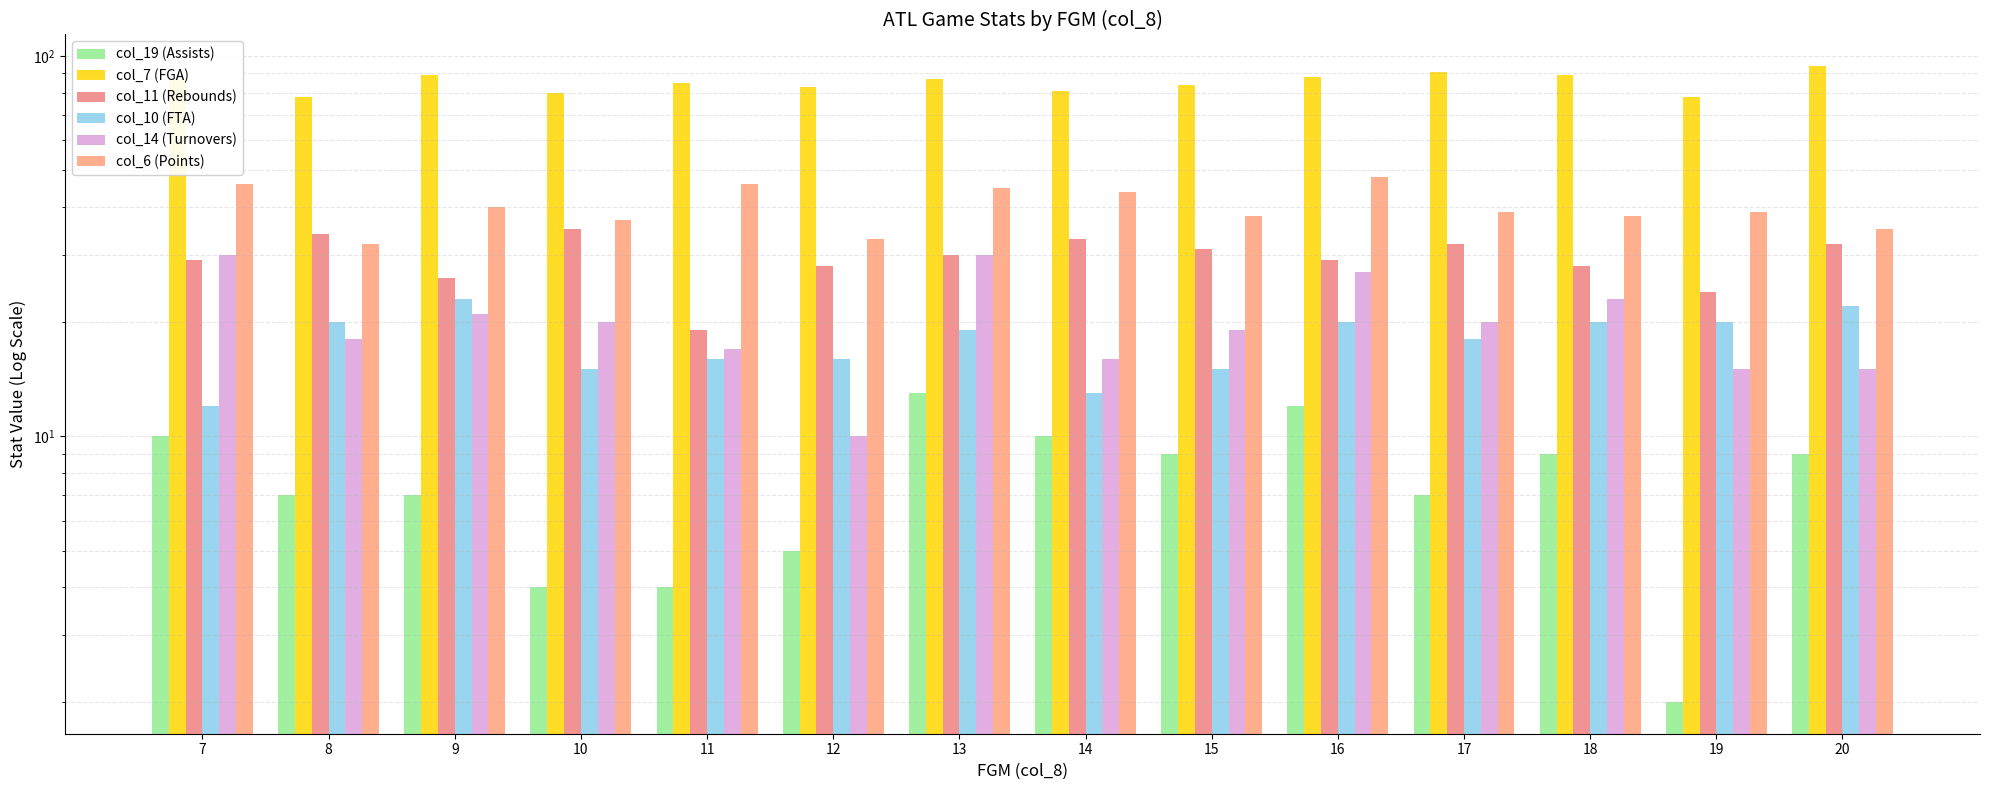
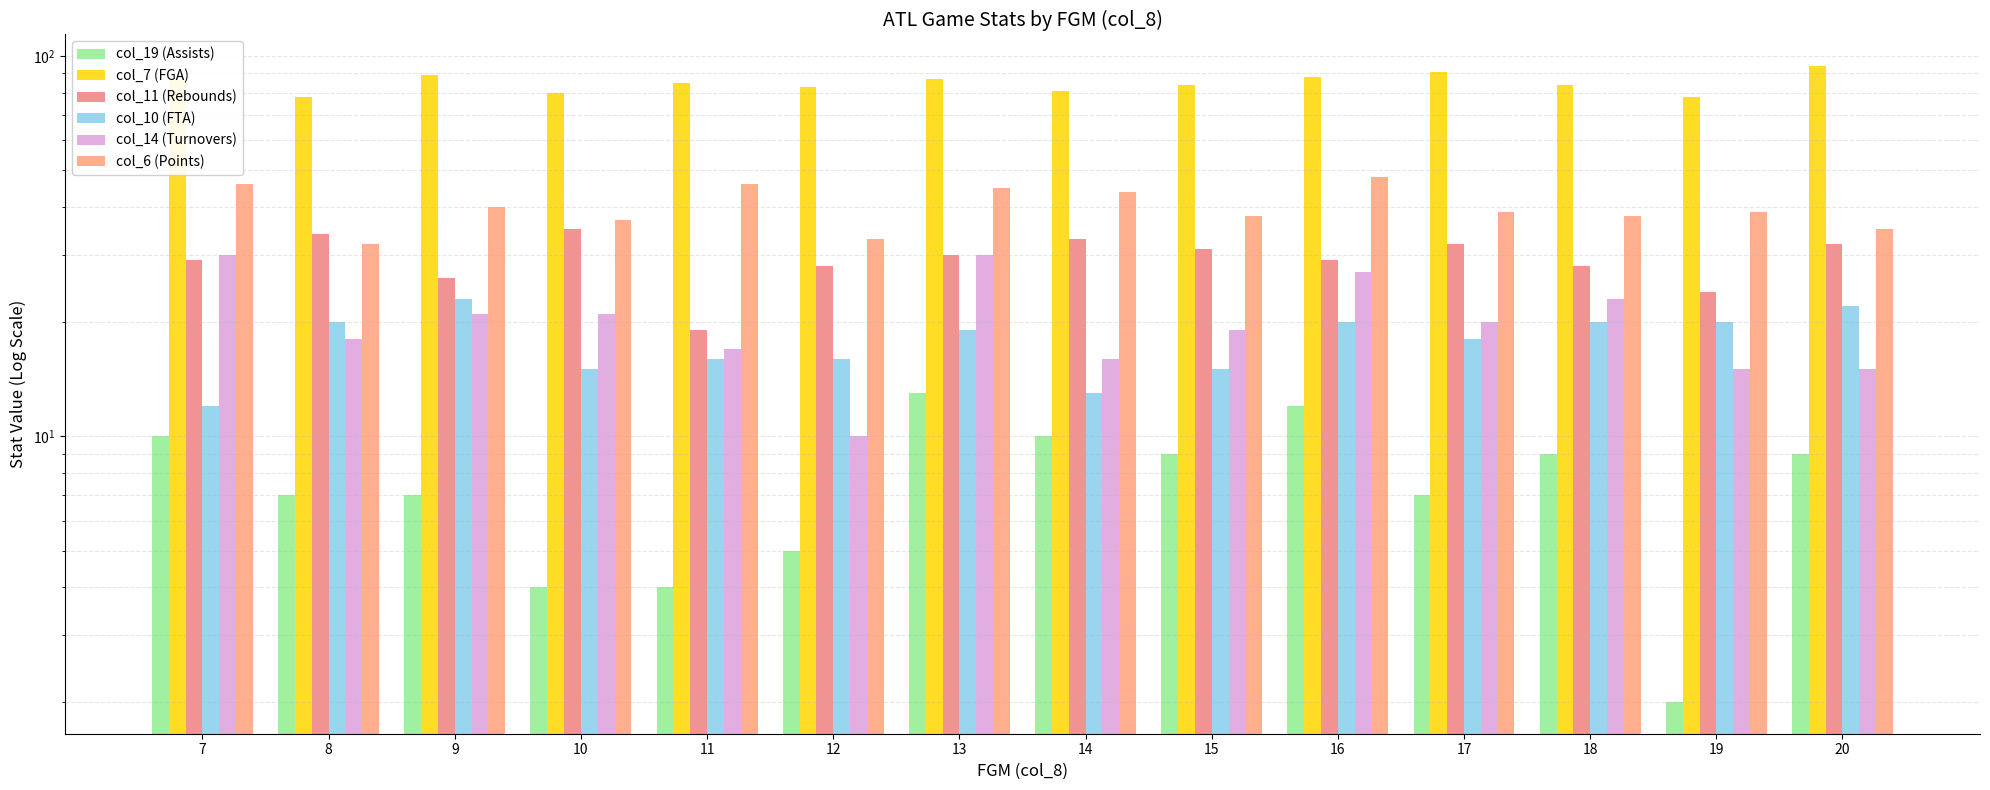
  {
    "col_19 (Assists)": {
      "7": 10,
      "8": 7,
      "9": 7,
      "10": 4,
      "11": 4,
      "12": 5,
      "13": 13,
      "14": 10,
      "15": 9,
      "16": 12,
      "17": 7,
      "18": 9,
      "19": 2,
      "20": 9
    },
    "col_7 (FGA)": {
      "8": 78,
      "9": 89,
      "10": 80,
      "11": 85,
      "12": 83,
      "13": 87,
      "14": 81,
      "15": 84,
      "16": 88,
      "17": 91,
-     "18": 89,
+     "18": 84,
      "19": 78,
      "20": 94
    },
    "col_10 (FTA)": {
      "7": 12,
      "8": 20,
      "9": 23,
      "10": 15,
      "11": 16,
      "12": 16,
      "13": 19,
      "14": 13,
      "15": 15,
      "16": 20,
      "17": 18,
      "18": 20,
      "19": 20,
      "20": 22
    },
    "col_14 (Turnovers)": {
      "7": 30,
      "8": 18,
      "9": 21,
-     "10": 20,
+     "10": 21,
      "11": 17,
      "12": 10,
      "13": 30,
      "14": 16,
      "15": 19,
      "16": 27,
      "17": 20,
      "18": 23,
      "19": 15,
      "20": 15
    }
  }
